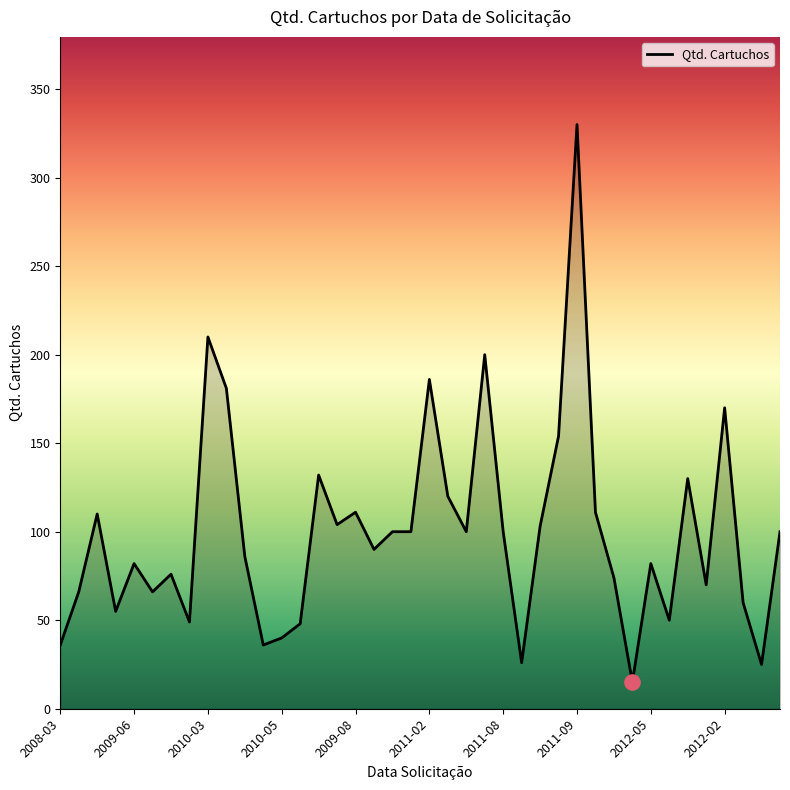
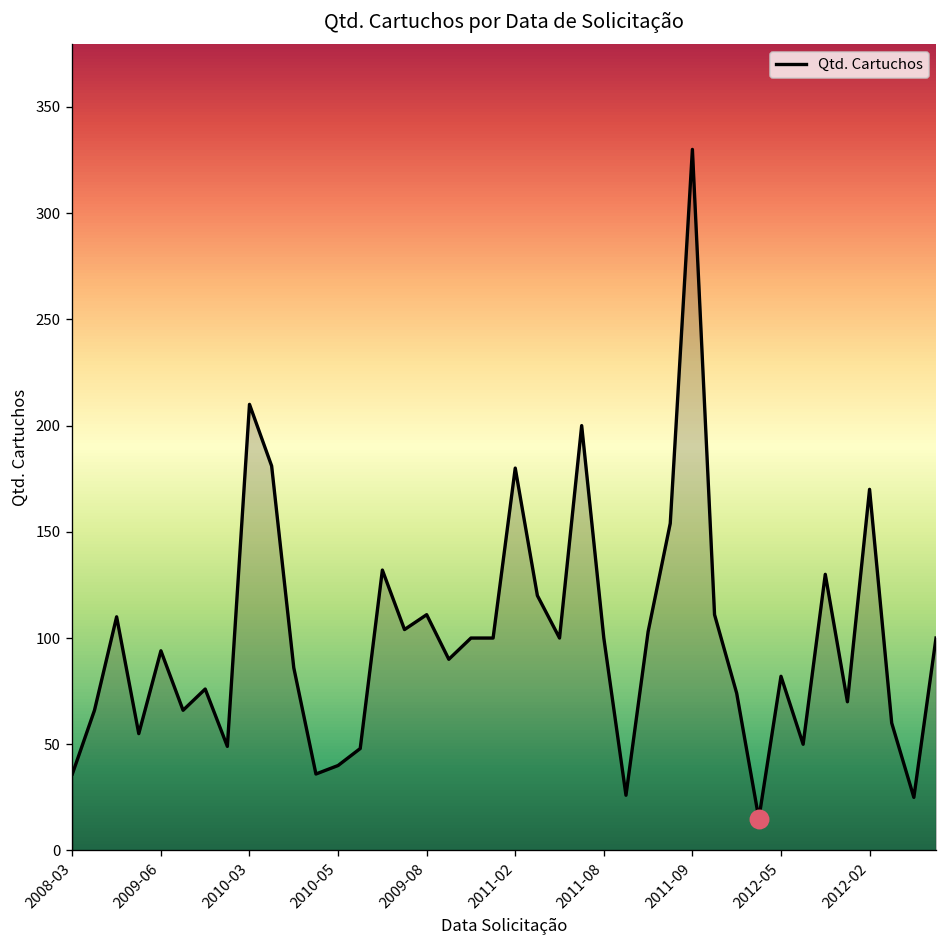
  {
    "Qtd. Cartuchos": {
      "2008-03": 36,
-     "2009-06": 82,
+     "2009-06": 94,
      "2010-03": 210,
      "2010-05": 40,
      "2009-08": 111,
-     "2011-02": 186,
+     "2011-02": 180,
      "2012-02": 170
    }
  }
